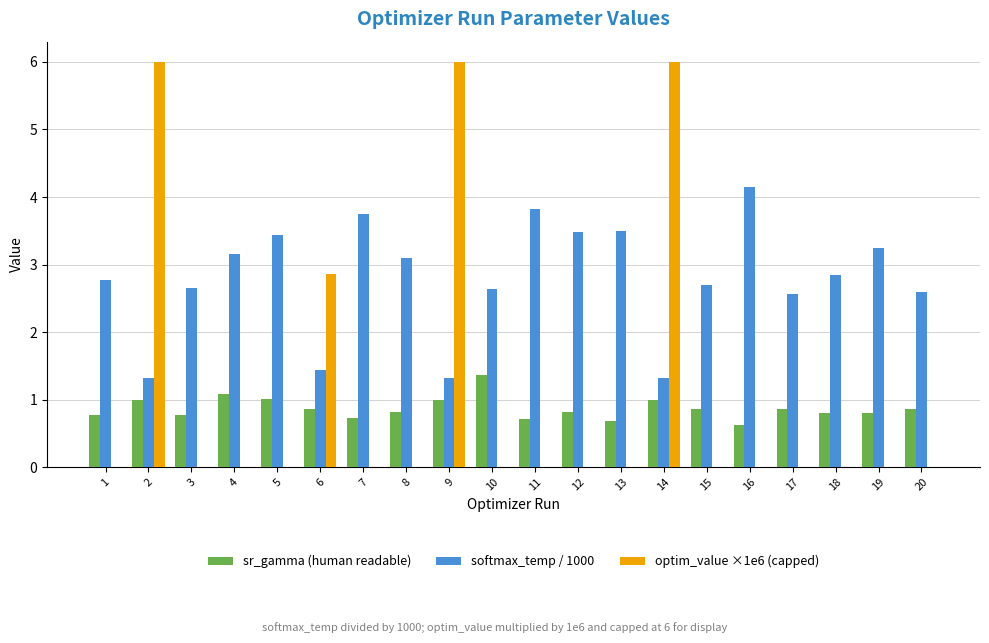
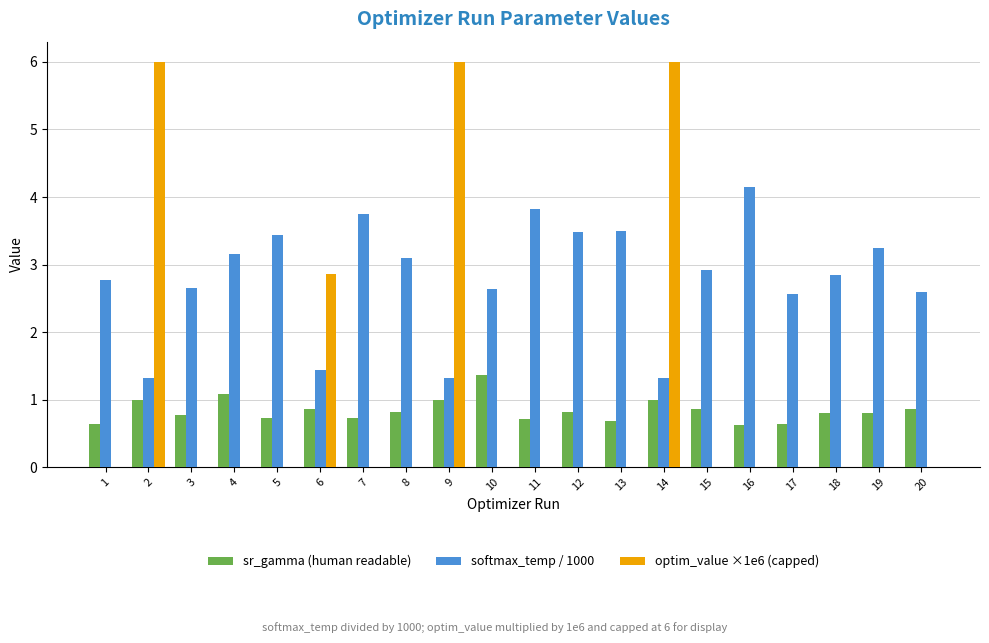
  {
    "sr_gamma (human readable)": {
-     "1": 0.8,
+     "1": 0.6,
      "2": 1.0,
      "3": 0.8,
      "4": 1.1,
-     "5": 1.0,
+     "5": 0.7,
      "6": 0.9,
      "7": 0.7,
      "8": 0.8,
      "9": 1.0,
      "10": 1.4,
      "11": 0.7,
      "12": 0.8,
      "13": 0.7,
      "14": 1.0,
      "15": 0.9,
      "16": 0.6,
-     "17": 0.9,
+     "17": 0.6,
      "18": 0.8,
      "19": 0.8,
      "20": 0.9
    },
    "softmax_temp / 1000": {
      "1": 2.8,
      "2": 1.3,
      "3": 2.7,
      "4": 3.2,
      "5": 3.4,
      "6": 1.4,
      "7": 3.7,
      "8": 3.1,
      "9": 1.3,
      "10": 2.6,
      "11": 3.8,
      "12": 3.5,
      "13": 3.5,
      "14": 1.3,
-     "15": 2.7,
+     "15": 2.9,
      "16": 4.1,
      "17": 2.6,
      "18": 2.8,
      "19": 3.2,
      "20": 2.6
    },
    "optim_value ×1e6 (capped)": {
      "2": 6.0,
      "6": 2.9,
      "9": 6.0,
      "14": 6.0
    }
  }
